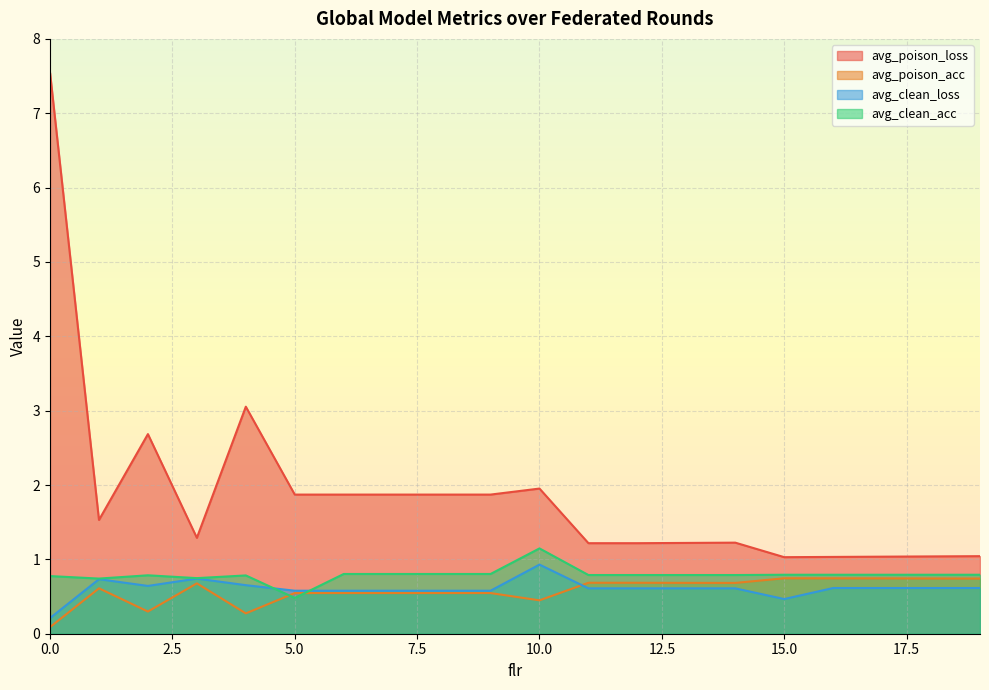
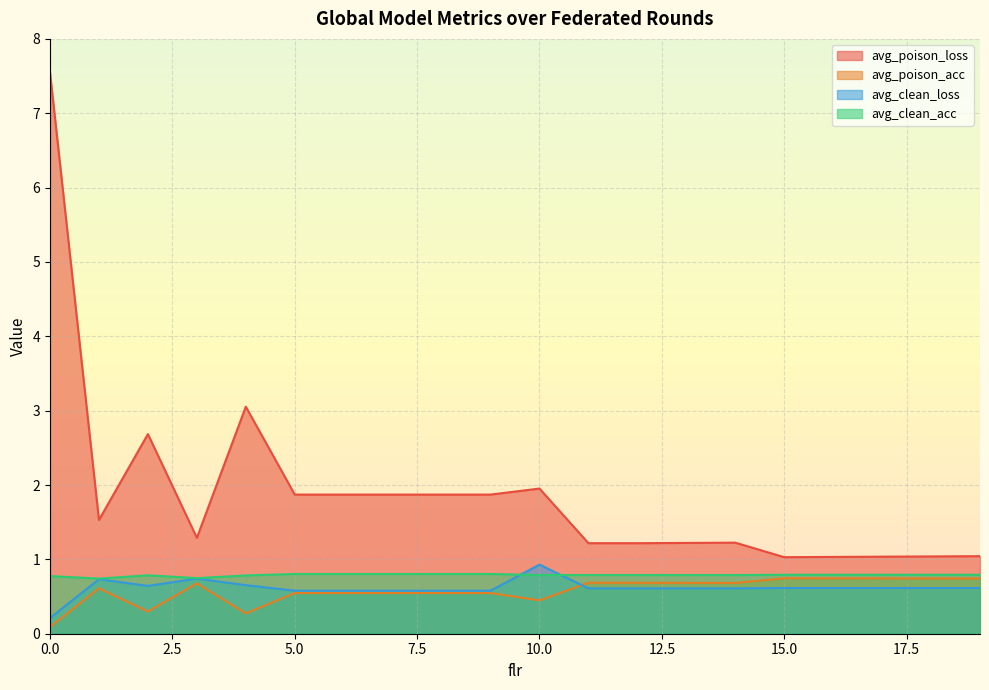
  {
    "avg_clean_loss": {
      "0.0": 0.2,
      "10.0": 0.9,
-     "15.0": 0.5
+     "15.0": 0.6
    },
    "avg_clean_acc": {
      "0.0": 0.8,
-     "5.0": 0.5,
-     "10.0": 1.1,
+     "5.0": 0.8,
+     "10.0": 0.8,
      "15.0": 0.8
    }
  }
